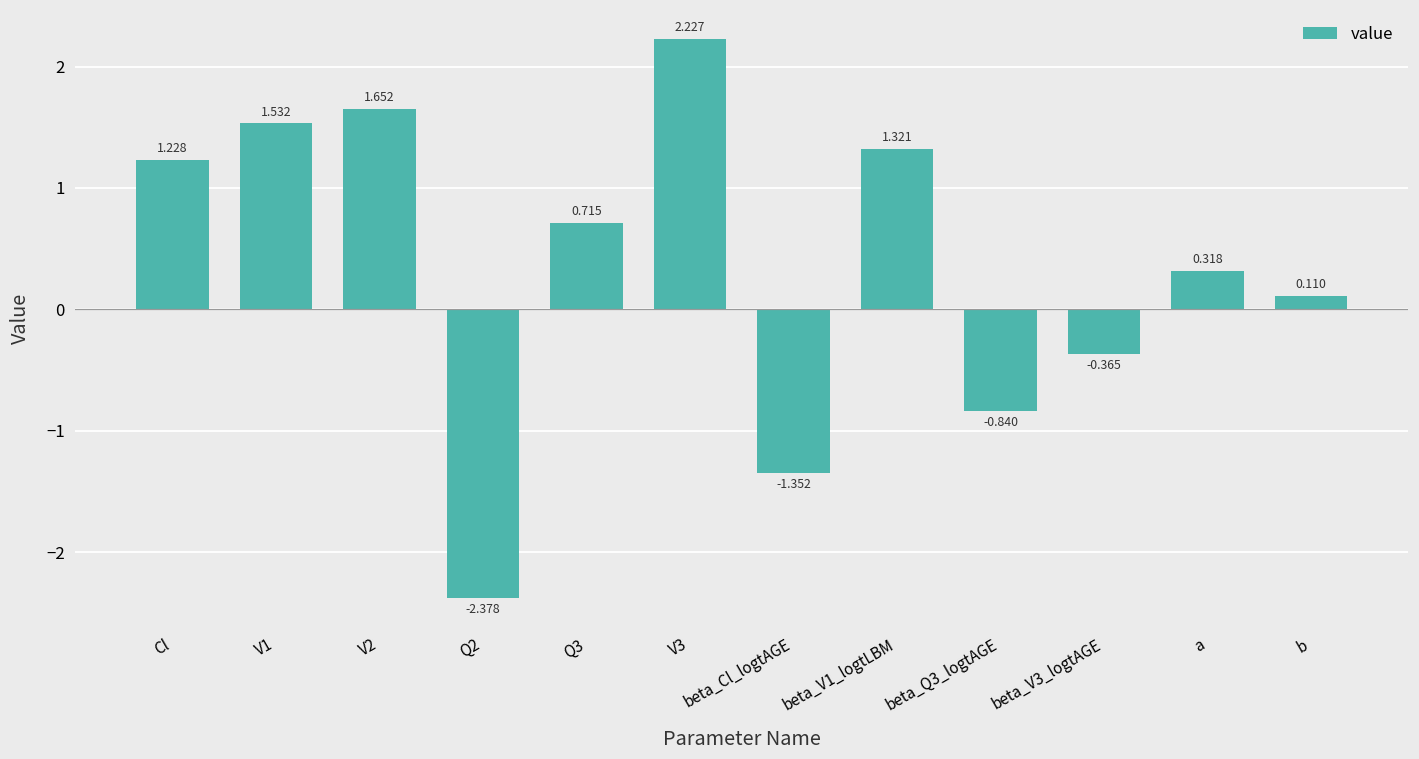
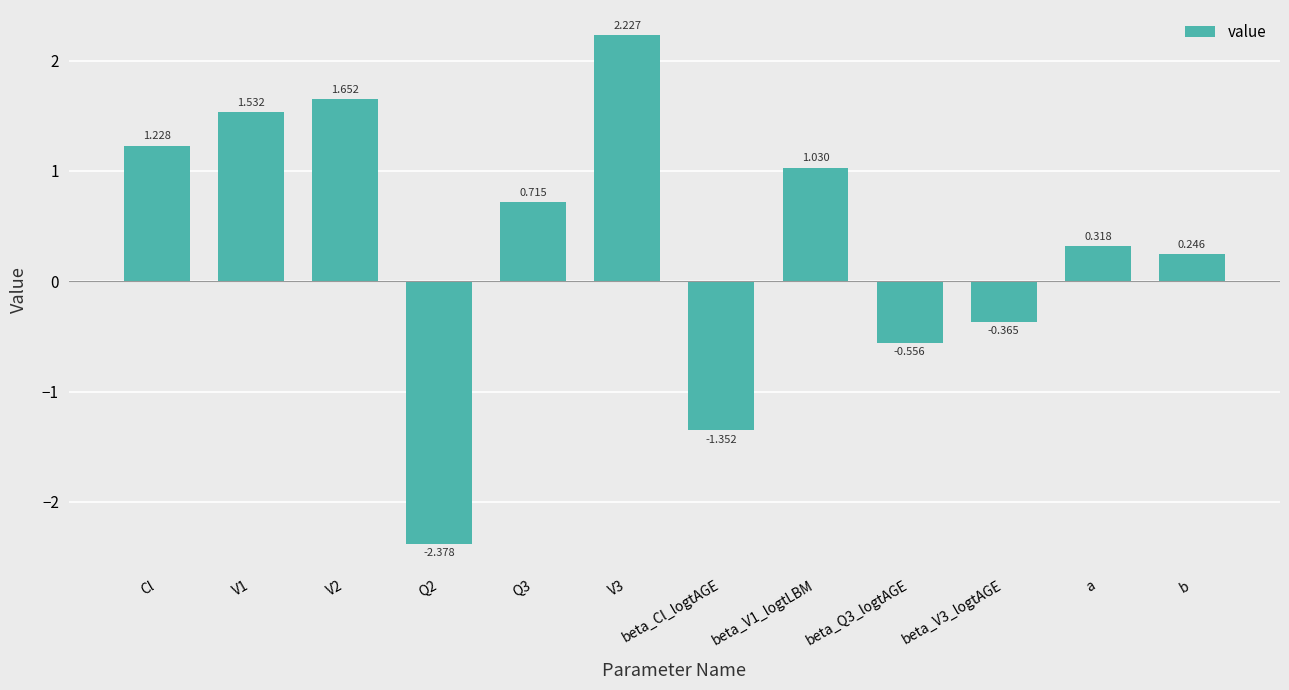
  {
    "Cl": 1.228,
    "V1": 1.532,
    "V2": 1.652,
    "Q2": -2.378,
    "Q3": 0.715,
    "V3": 2.227,
    "beta_Cl_logtAGE": -1.352,
-   "beta_V1_logtLBM": 1.321,
-   "beta_Q3_logtAGE": -0.840,
+   "beta_V1_logtLBM": 1.030,
+   "beta_Q3_logtAGE": -0.556,
    "beta_V3_logtAGE": -0.365,
    "a": 0.318,
-   "b": 0.110
+   "b": 0.246
  }
